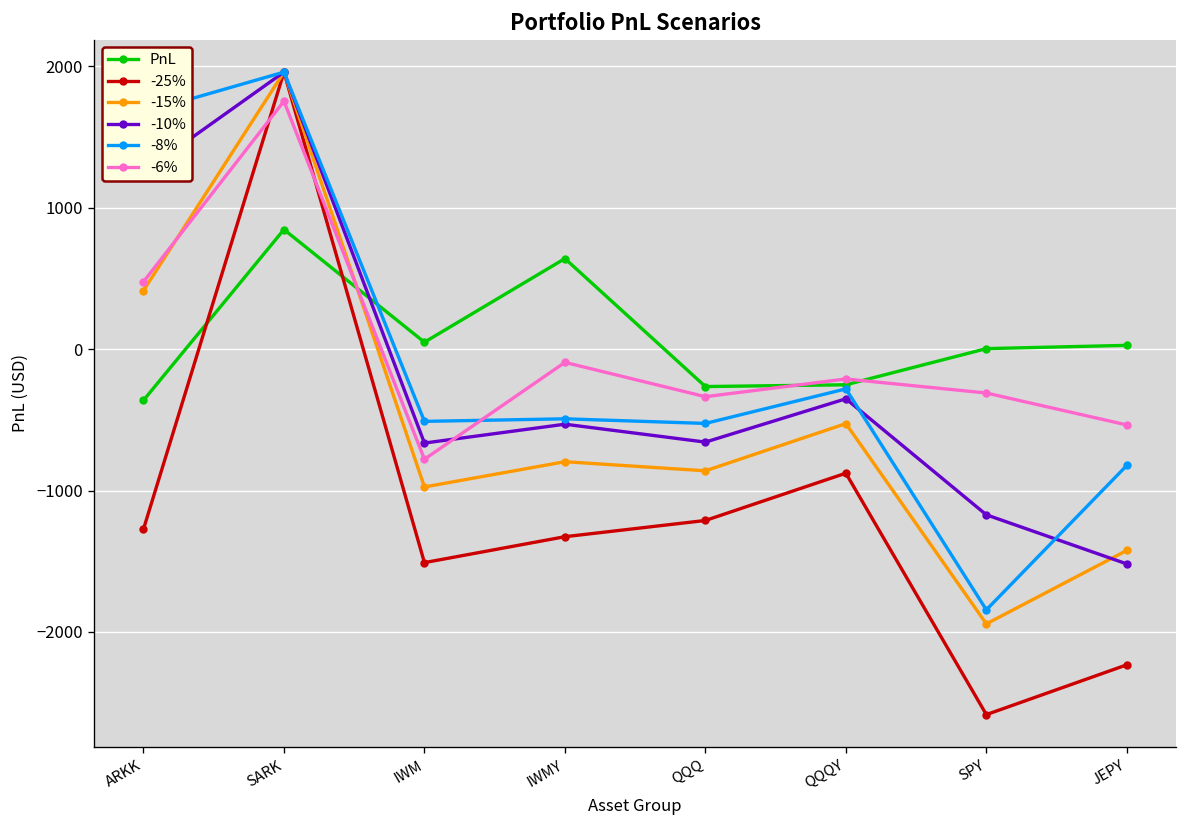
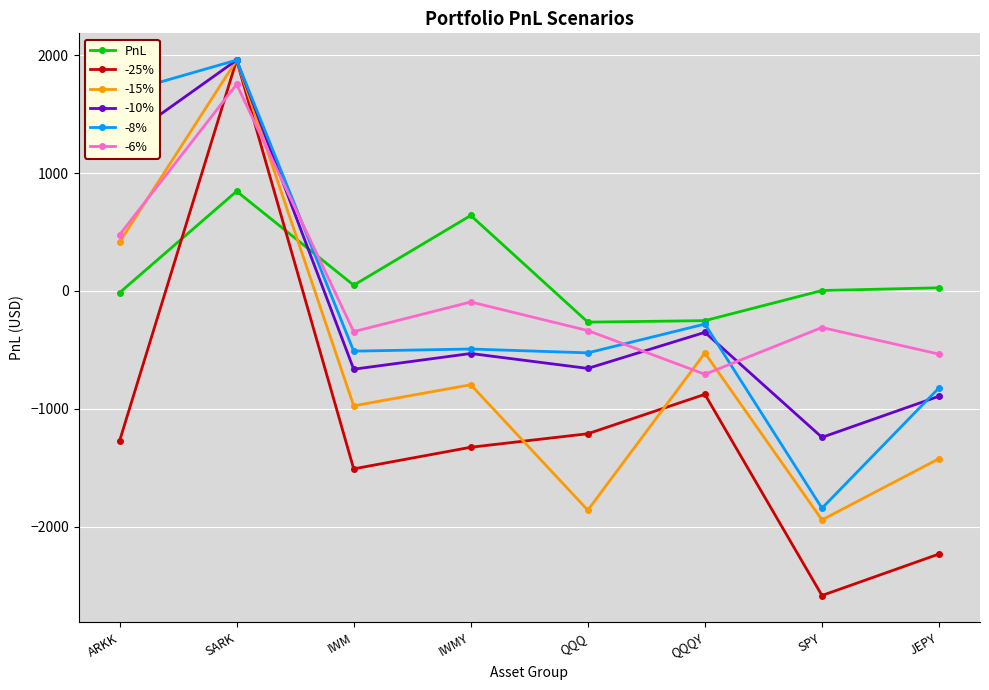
  {
    "PnL": {
-     "ARKK": -360,
+     "ARKK": -10,
      "SARK": 850,
      "IWM": 50,
      "IWMY": 640,
      "QQQ": -260,
      "QQQY": -250,
      "SPY": 0,
      "JEPY": 30
    },
    "-25%": {
      "ARKK": -1270,
      "IWM": -1510,
      "IWMY": -1330,
      "QQQ": -1210,
      "QQQY": -880,
      "SPY": -2580,
      "JEPY": -2230
    },
    "-15%": {
      "ARKK": 420,
      "IWM": -970,
      "IWMY": -800,
-     "QQQ": -860,
+     "QQQ": -1860,
      "QQQY": -530,
      "SPY": -1940,
      "JEPY": -1420
    },
    "-10%": {
      "IWM": -660,
      "IWMY": -530,
      "QQQ": -660,
      "QQQY": -350,
-     "SPY": -1170,
-     "JEPY": -1520
+     "SPY": -1240,
+     "JEPY": -890
    },
    "-8%": {
      "IWM": -510,
      "IWMY": -490,
      "QQQ": -530,
      "QQQY": -280,
      "SPY": -1840,
      "JEPY": -820
    },
    "-6%": {
      "ARKK": 480,
      "SARK": 1750,
-     "IWM": -780,
+     "IWM": -340,
      "IWMY": -90,
      "QQQ": -340,
-     "QQQY": -210,
+     "QQQY": -710,
      "SPY": -310,
      "JEPY": -540
    }
  }
